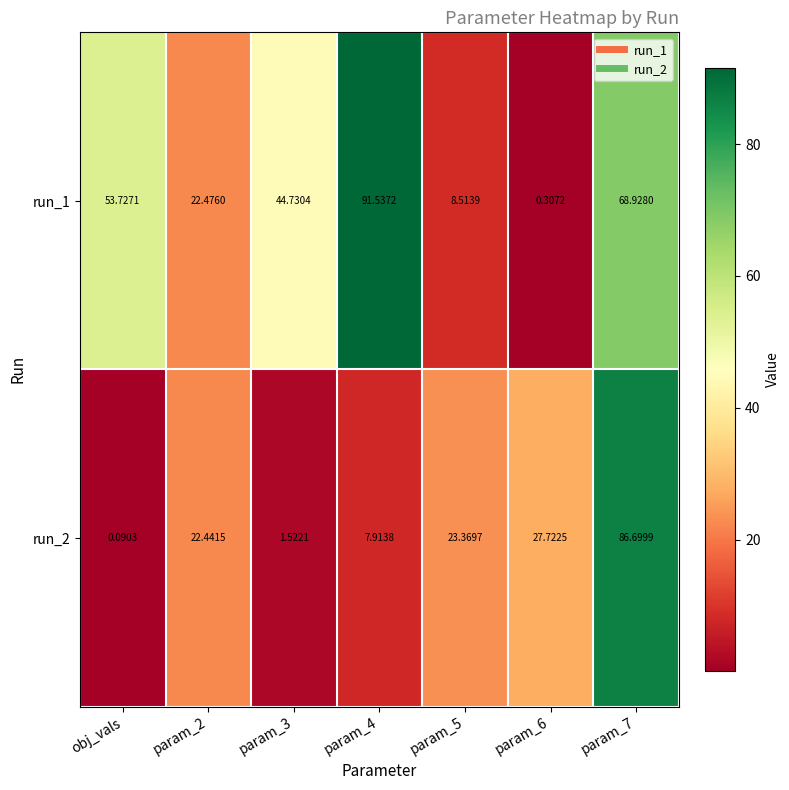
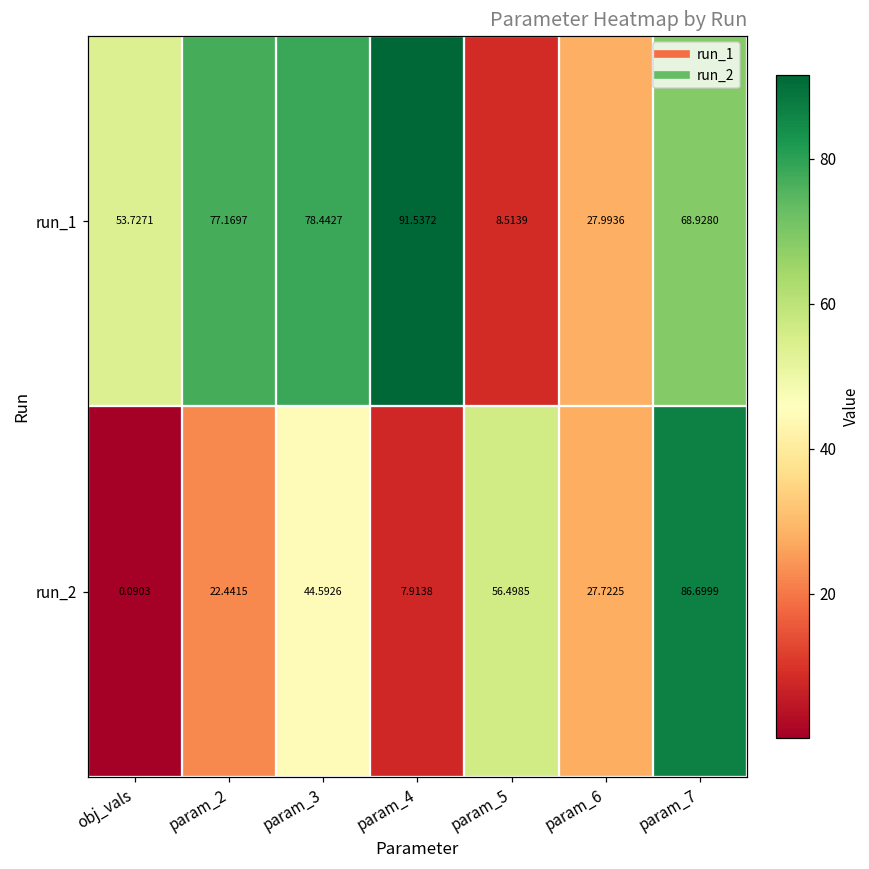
  {
    "run_1": {
      "obj_vals": 53.7271,
-     "param_2": 22.4760,
-     "param_3": 44.7304,
+     "param_2": 77.1697,
+     "param_3": 78.4427,
      "param_4": 91.5372,
      "param_5": 8.5139,
-     "param_6": 0.3072,
+     "param_6": 27.9936,
      "param_7": 68.9280
    },
    "run_2": {
      "obj_vals": 0.0903,
      "param_2": 22.4415,
-     "param_3": 1.5221,
+     "param_3": 44.5926,
      "param_4": 7.9138,
-     "param_5": 23.3697,
+     "param_5": 56.4985,
      "param_6": 27.7225,
      "param_7": 86.6999
    }
  }
